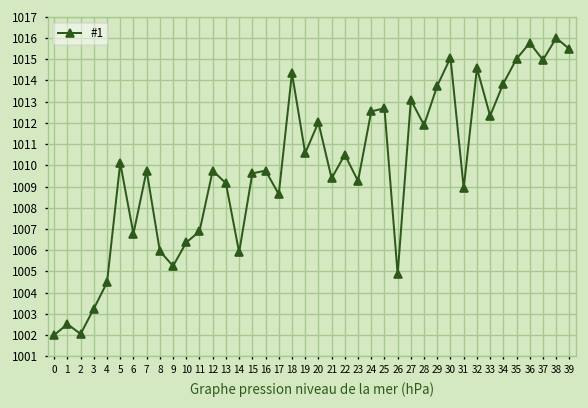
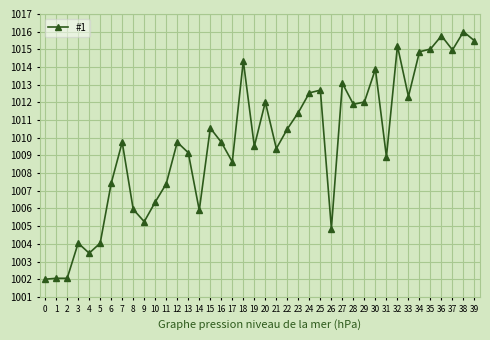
  {
    "0": 1002.0,
-   "1": 1002.5,
+   "1": 1002.1,
    "2": 1002.1,
-   "3": 1003.2,
-   "4": 1004.5,
-   "5": 1010.1,
-   "6": 1006.8,
+   "3": 1004.0,
+   "4": 1003.5,
+   "5": 1004.0,
+   "6": 1007.4,
    "7": 1009.7,
    "8": 1006.0,
    "9": 1005.3,
    "10": 1006.4,
-   "11": 1006.9,
+   "11": 1007.4,
    "12": 1009.7,
    "13": 1009.2,
    "14": 1005.9,
-   "15": 1009.6,
+   "15": 1010.5,
    "16": 1009.7,
    "17": 1008.6,
    "18": 1014.3,
-   "19": 1010.6,
+   "19": 1009.5,
    "20": 1012.0,
    "21": 1009.4,
    "22": 1010.5,
-   "23": 1009.3,
+   "23": 1011.4,
    "24": 1012.5,
    "25": 1012.7,
    "26": 1004.9,
    "27": 1013.1,
    "28": 1011.9,
-   "29": 1013.8,
-   "30": 1015.1,
+   "29": 1012.0,
+   "30": 1013.9,
    "31": 1008.9,
-   "32": 1014.6,
+   "32": 1015.2,
    "33": 1012.3,
-   "34": 1013.9,
+   "34": 1014.9,
    "35": 1015.0,
    "36": 1015.8,
    "37": 1015.0,
    "38": 1016.0,
    "39": 1015.5
  }
